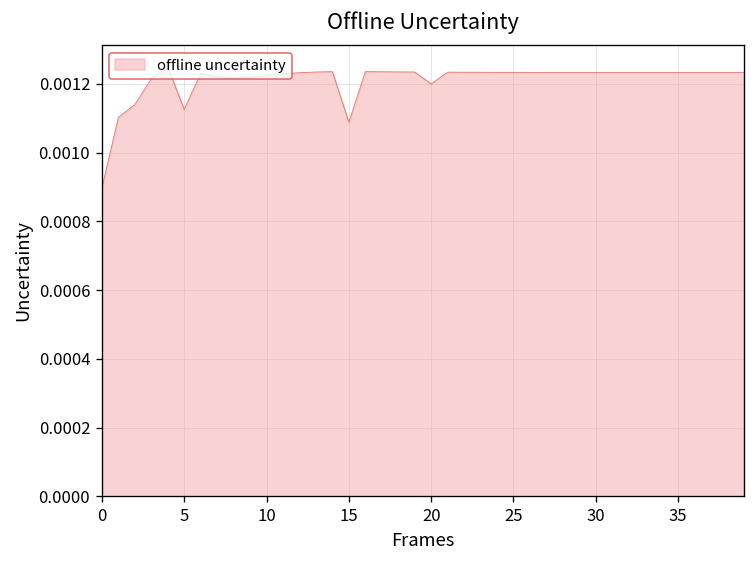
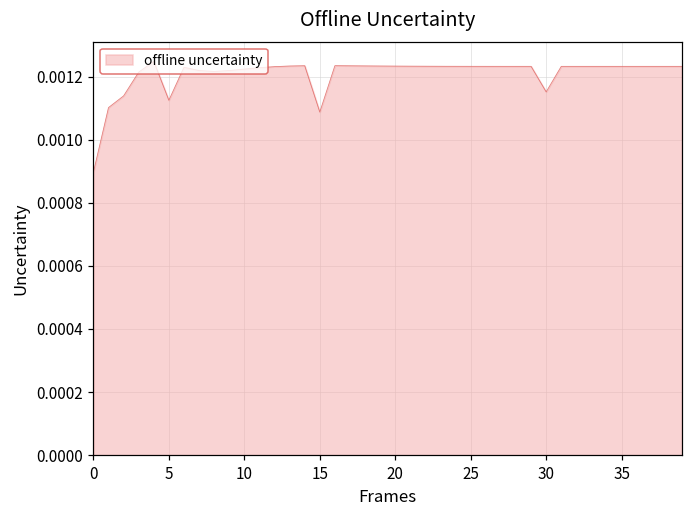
  {
    "0": 0.00090,
    "5": 0.00113,
    "15": 0.00109,
-   "20": 0.00120,
+   "20": 0.00123,
    "25": 0.00123,
-   "30": 0.00123,
+   "30": 0.00115,
    "35": 0.00123
  }
